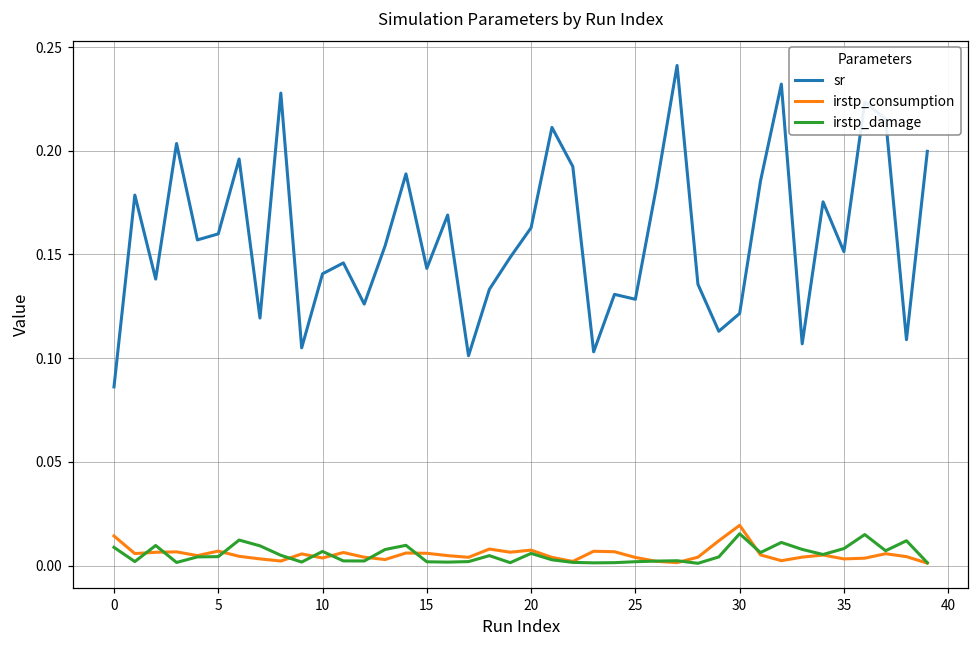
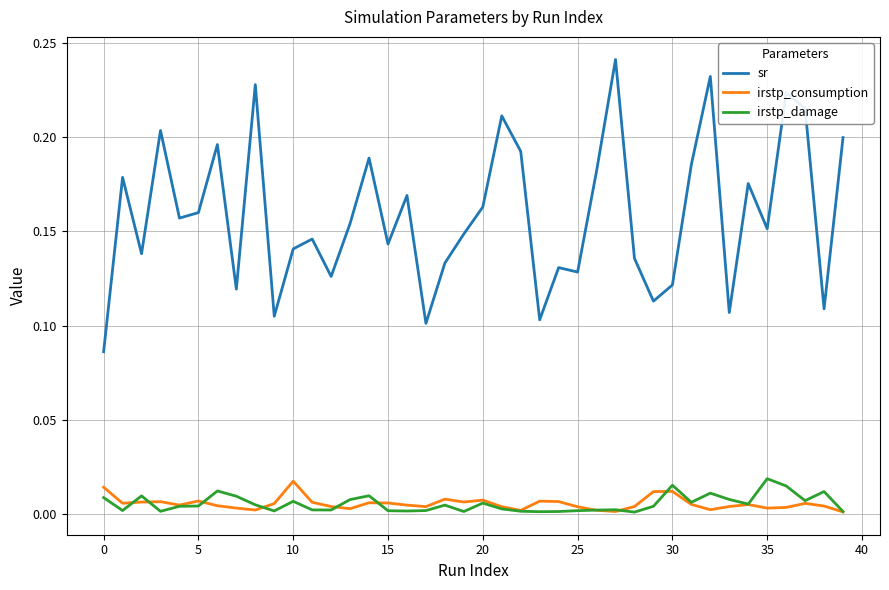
  {
    "sr": {
      "0": 0.086,
      "5": 0.160,
      "10": 0.141,
      "15": 0.143,
      "20": 0.163,
      "25": 0.128,
      "30": 0.122,
      "35": 0.151
    },
    "irstp_consumption": {
      "0": 0.014,
      "5": 0.007,
-     "10": 0.004,
+     "10": 0.017,
      "15": 0.006,
      "20": 0.007,
      "25": 0.004,
-     "30": 0.019,
+     "30": 0.012,
      "35": 0.003
    },
    "irstp_damage": {
      "0": 0.009,
      "5": 0.004,
      "10": 0.007,
      "15": 0.002,
      "20": 0.006,
      "25": 0.002,
      "30": 0.015,
-     "35": 0.008
+     "35": 0.019
    }
  }
